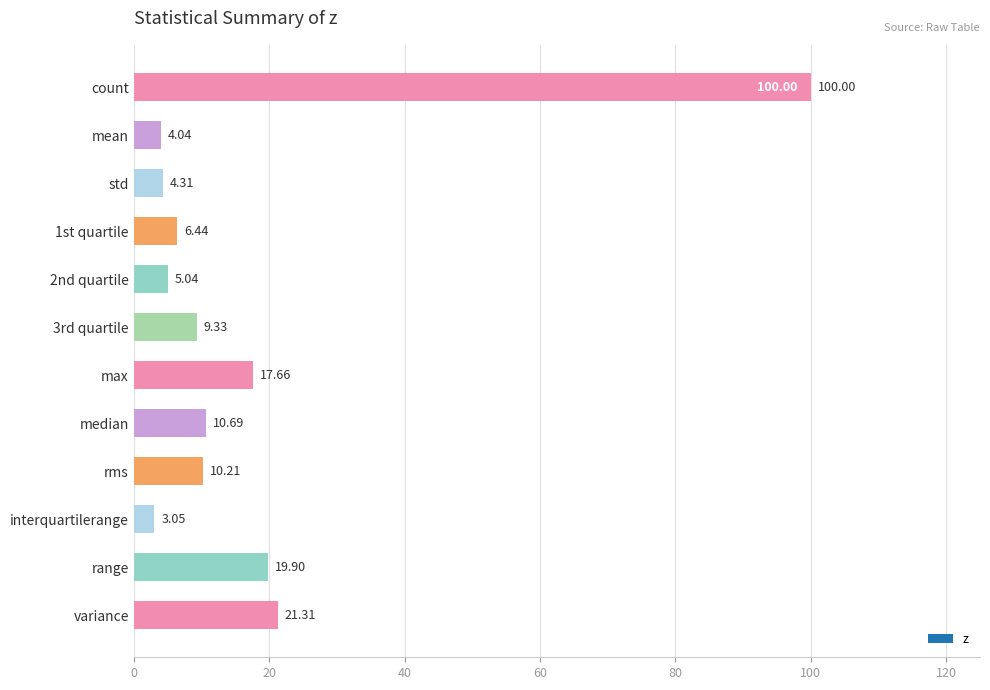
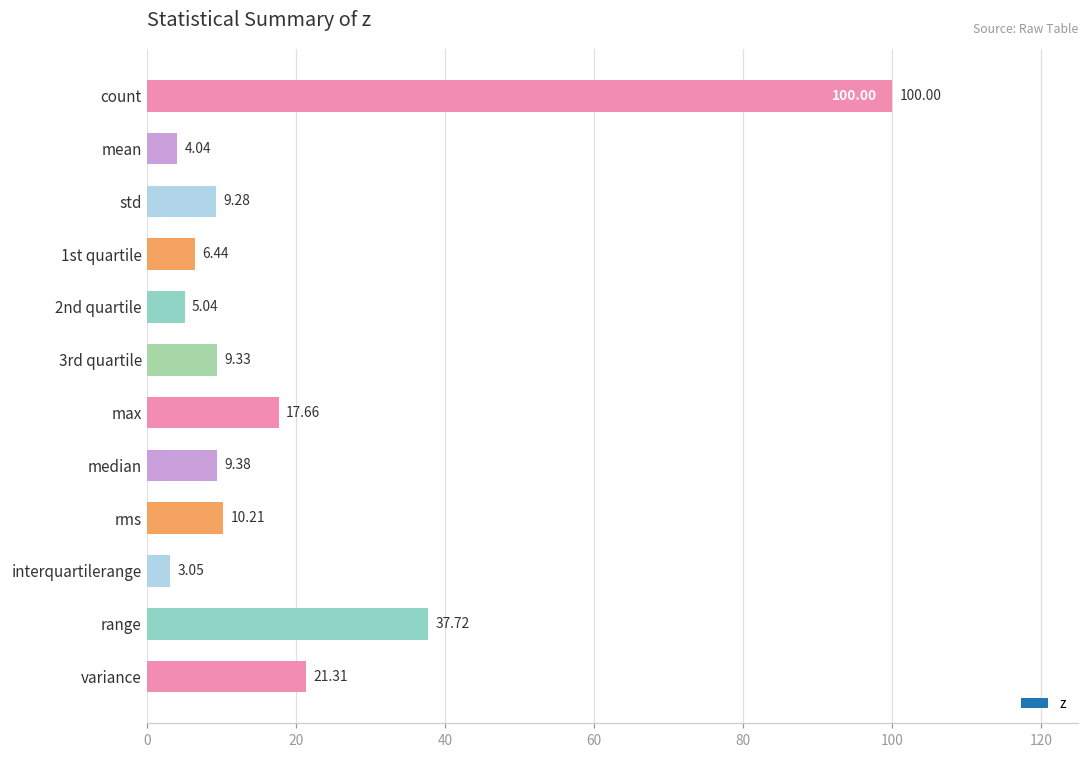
  {
    "count": 100.00,
    "mean": 4.04,
-   "std": 4.31,
+   "std": 9.28,
    "1st quartile": 6.44,
    "2nd quartile": 5.04,
    "3rd quartile": 9.33,
    "max": 17.66,
-   "median": 10.69,
+   "median": 9.38,
    "rms": 10.21,
    "interquartilerange": 3.05,
-   "range": 19.90,
+   "range": 37.72,
    "variance": 21.31
  }
